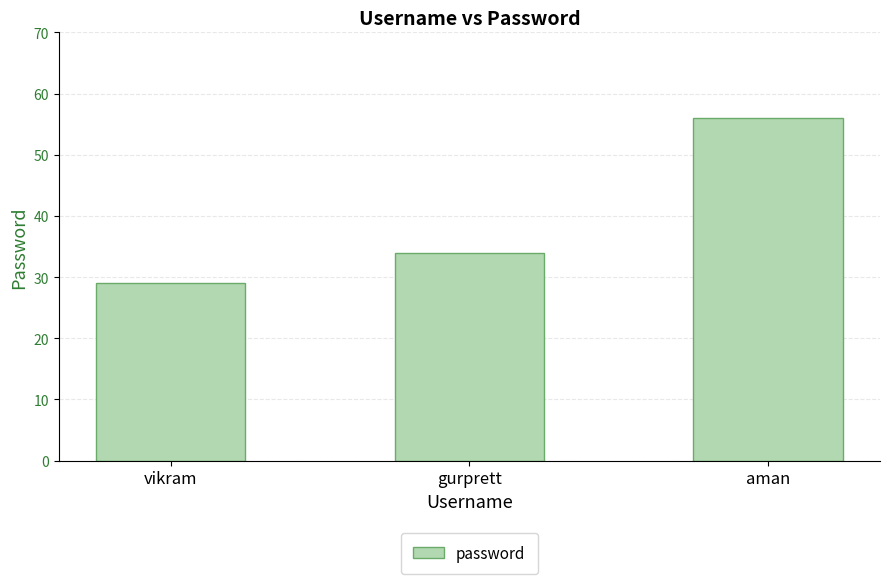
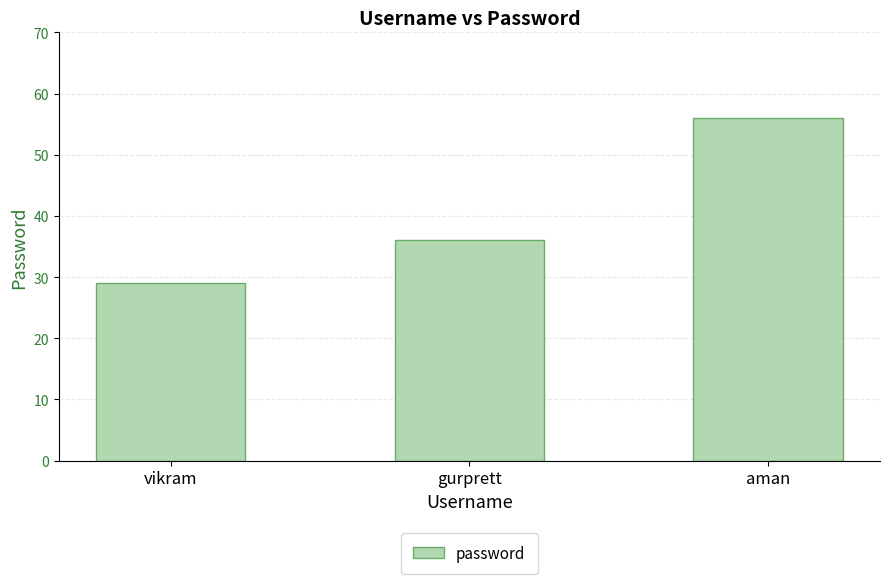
  {
    "vikram": 29,
-   "gurprett": 34,
+   "gurprett": 36,
    "aman": 56
  }
